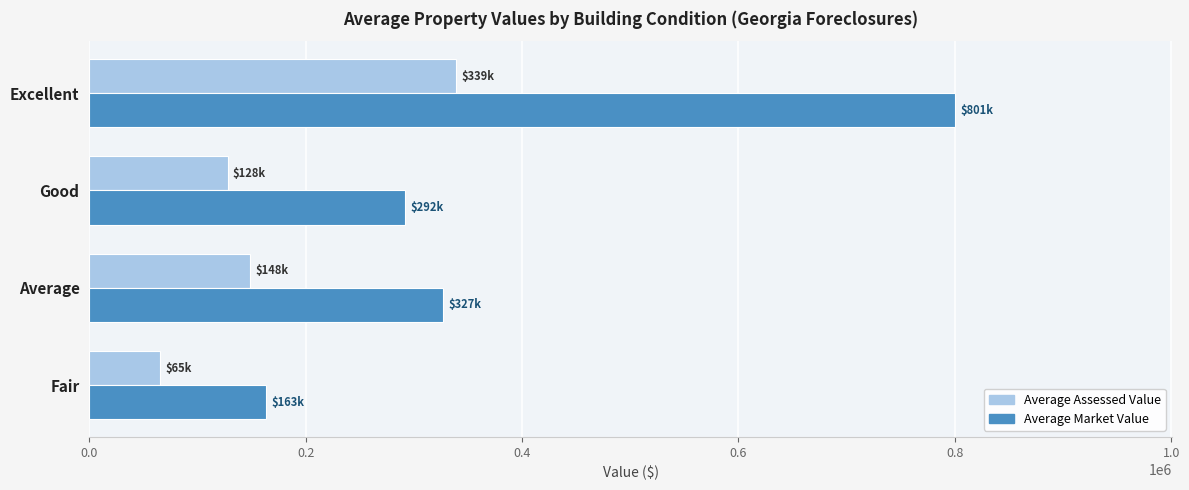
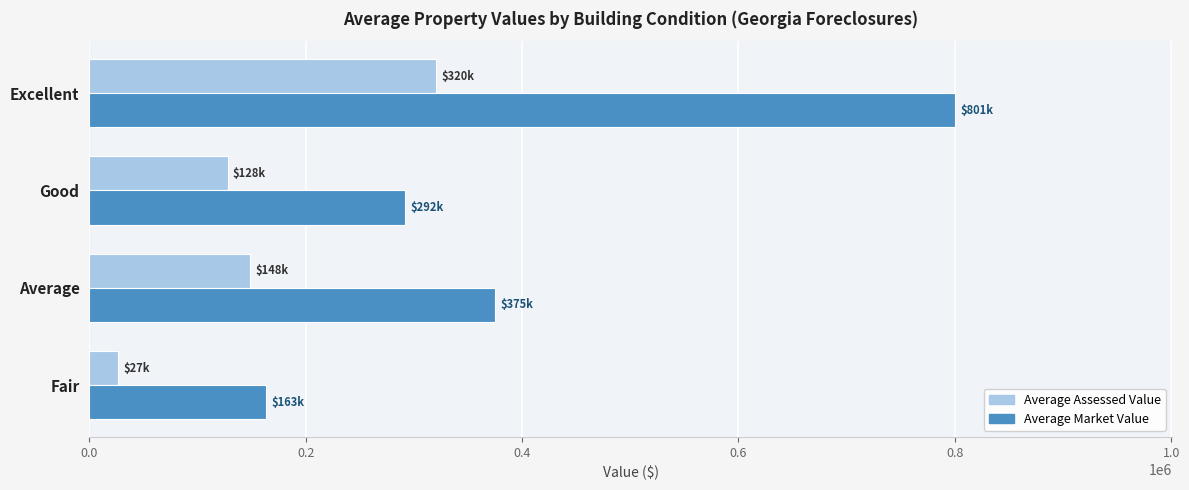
  {
    "Average Assessed Value": {
-     "Excellent": "$339k",
+     "Excellent": "$320k",
      "Good": "$128k",
      "Average": "$148k",
-     "Fair": "$65k"
+     "Fair": "$27k"
    },
    "Average Market Value": {
      "Excellent": "$801k",
      "Good": "$292k",
-     "Average": "$327k",
+     "Average": "$375k",
      "Fair": "$163k"
    }
  }
